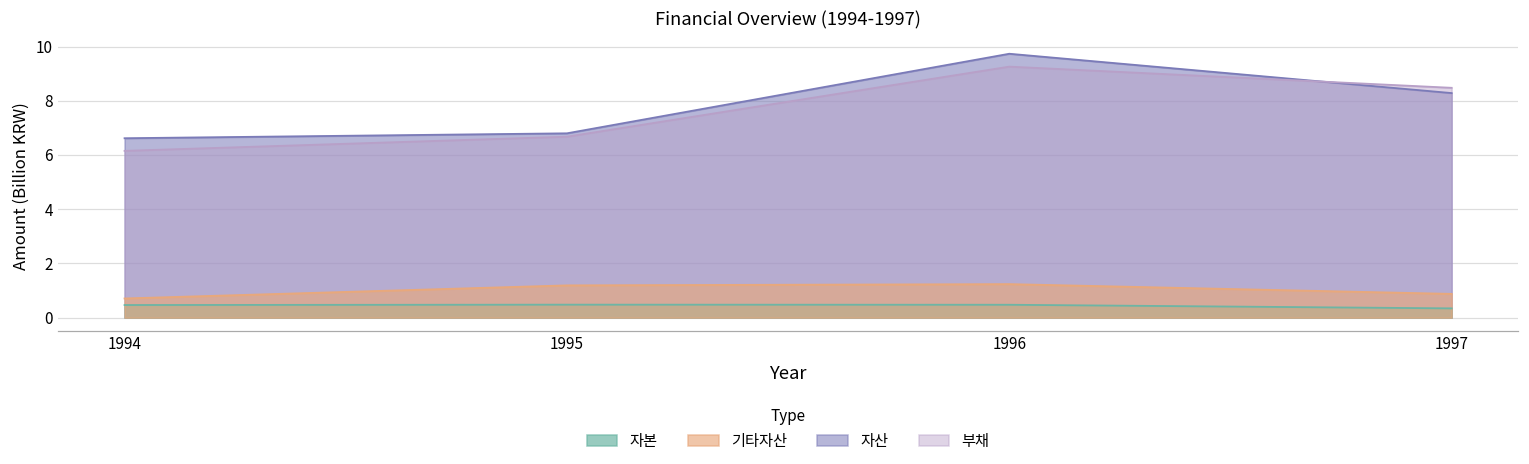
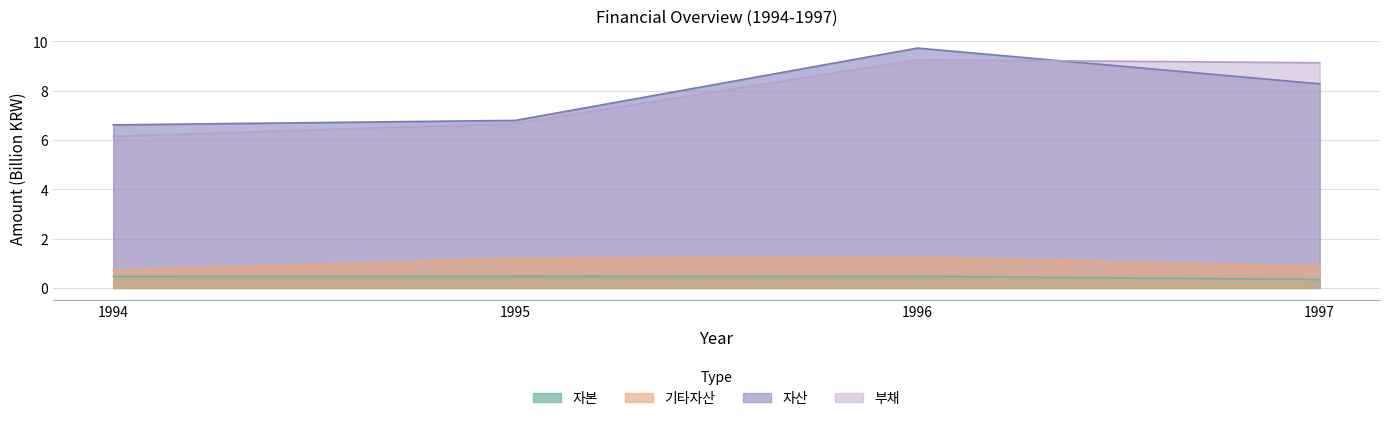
  {
    "자산": {
      "1994": 6.6,
      "1995": 6.8,
      "1996": 9.7,
      "1997": 8.3
    },
    "부채": {
      "1994": 6.2,
      "1995": 6.7,
      "1996": 9.3,
-     "1997": 8.5
+     "1997": 9.1
    },
    "자본": {
      "1994": 0.5,
      "1995": 0.5,
      "1996": 0.5,
      "1997": 0.3
    },
    "기타자산": {
      "1994": 0.7,
      "1995": 1.2,
      "1996": 1.2,
      "1997": 0.9
    }
  }
